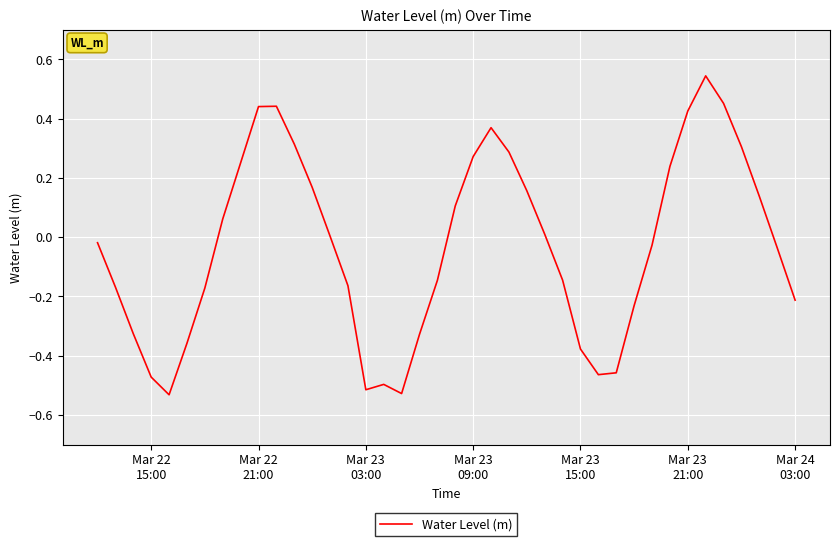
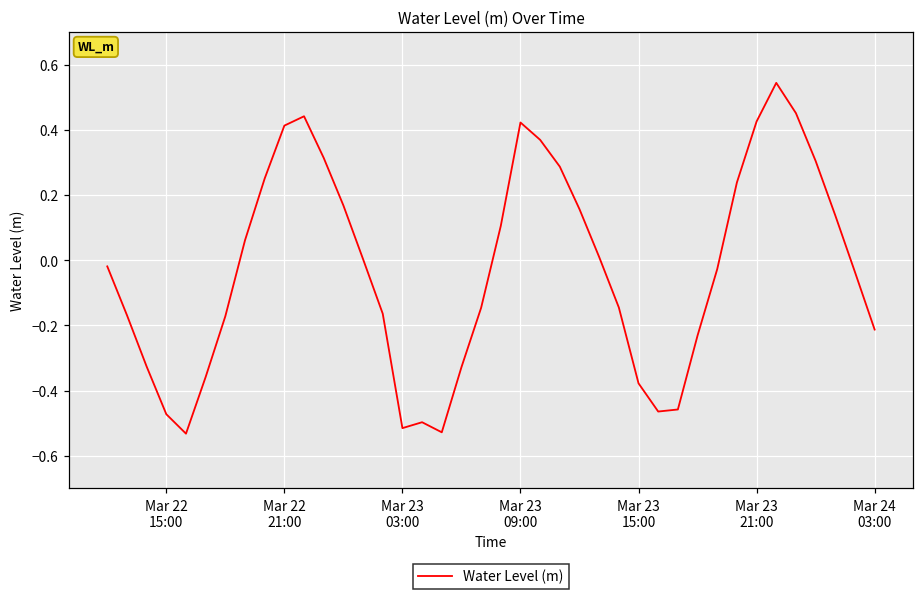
  {
    "Mar 22 15:00": -0.47,
-   "Mar 22 21:00": 0.44,
+   "Mar 22 21:00": 0.41,
    "Mar 23 03:00": -0.52,
-   "Mar 23 09:00": 0.27,
+   "Mar 23 09:00": 0.42,
    "Mar 23 15:00": -0.38,
    "Mar 23 21:00": 0.43,
    "Mar 24 03:00": -0.21
  }
